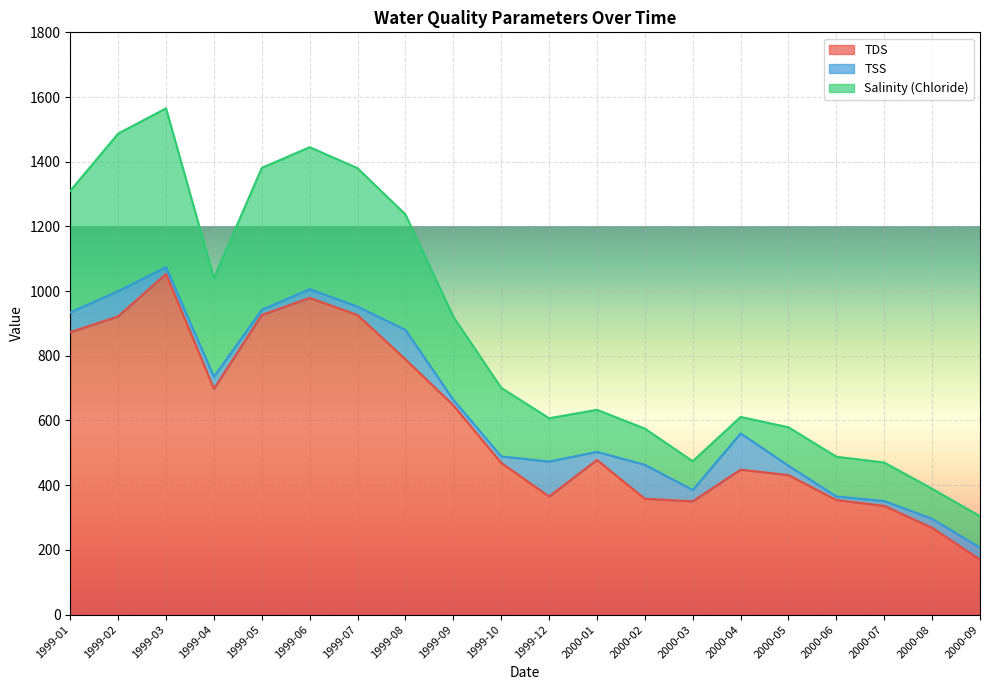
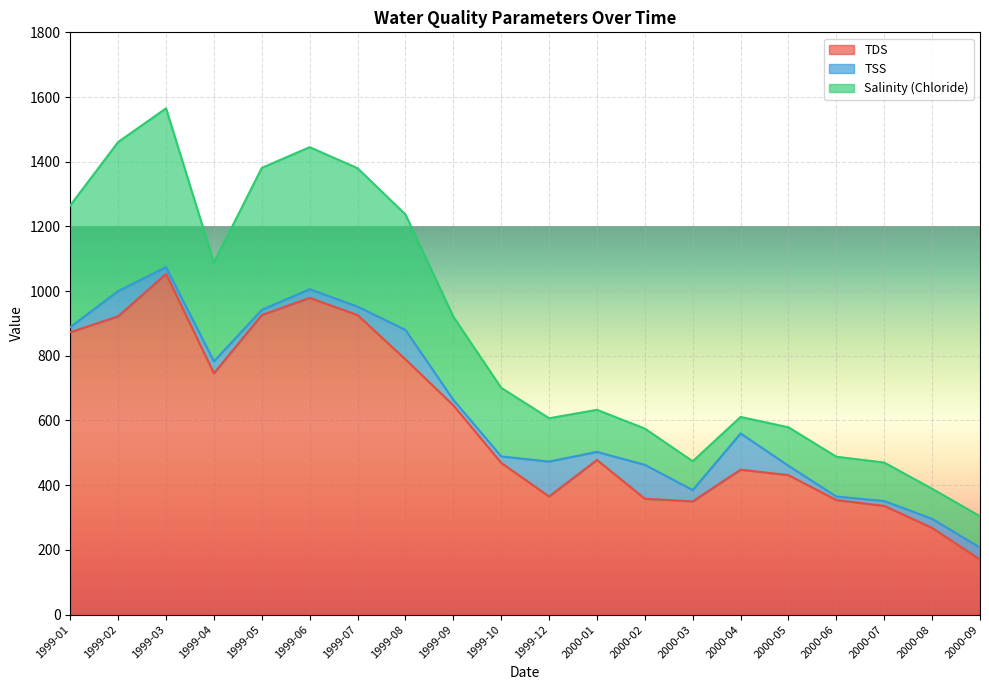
  {
    "TDS": {
      "1999-01": 870,
      "1999-02": 920,
      "1999-03": 1050,
-     "1999-04": 700,
+     "1999-04": 750,
      "1999-05": 930,
      "1999-06": 980,
      "1999-07": 930,
      "1999-08": 790,
      "1999-09": 650,
      "1999-10": 470,
      "1999-12": 370,
      "2000-01": 480,
      "2000-02": 360,
      "2000-03": 350,
      "2000-04": 450,
      "2000-05": 430,
      "2000-06": 350,
      "2000-07": 340,
      "2000-08": 270,
      "2000-09": 170
    },
    "TSS": {
-     "1999-01": 60,
+     "1999-01": 20,
      "1999-02": 80,
      "1999-03": 20,
      "1999-04": 40,
      "1999-05": 20,
      "1999-06": 30,
      "1999-07": 30,
      "1999-08": 90,
      "1999-09": 20,
      "1999-10": 20,
      "1999-12": 110,
      "2000-01": 30,
      "2000-02": 110,
      "2000-03": 40,
      "2000-04": 110,
      "2000-05": 30,
      "2000-06": 10,
      "2000-07": 20,
      "2000-08": 30,
      "2000-09": 40
    },
    "Salinity (Chloride)": {
      "1999-01": 380,
-     "1999-02": 490,
+     "1999-02": 460,
      "1999-03": 490,
      "1999-04": 310,
      "1999-05": 440,
      "1999-06": 440,
      "1999-07": 430,
      "1999-08": 360,
      "1999-09": 260,
      "1999-10": 210,
      "1999-12": 130,
      "2000-01": 130,
      "2000-02": 110,
      "2000-03": 90,
      "2000-04": 50,
      "2000-05": 120,
      "2000-06": 120,
      "2000-07": 120,
      "2000-08": 90,
      "2000-09": 100
    }
  }
